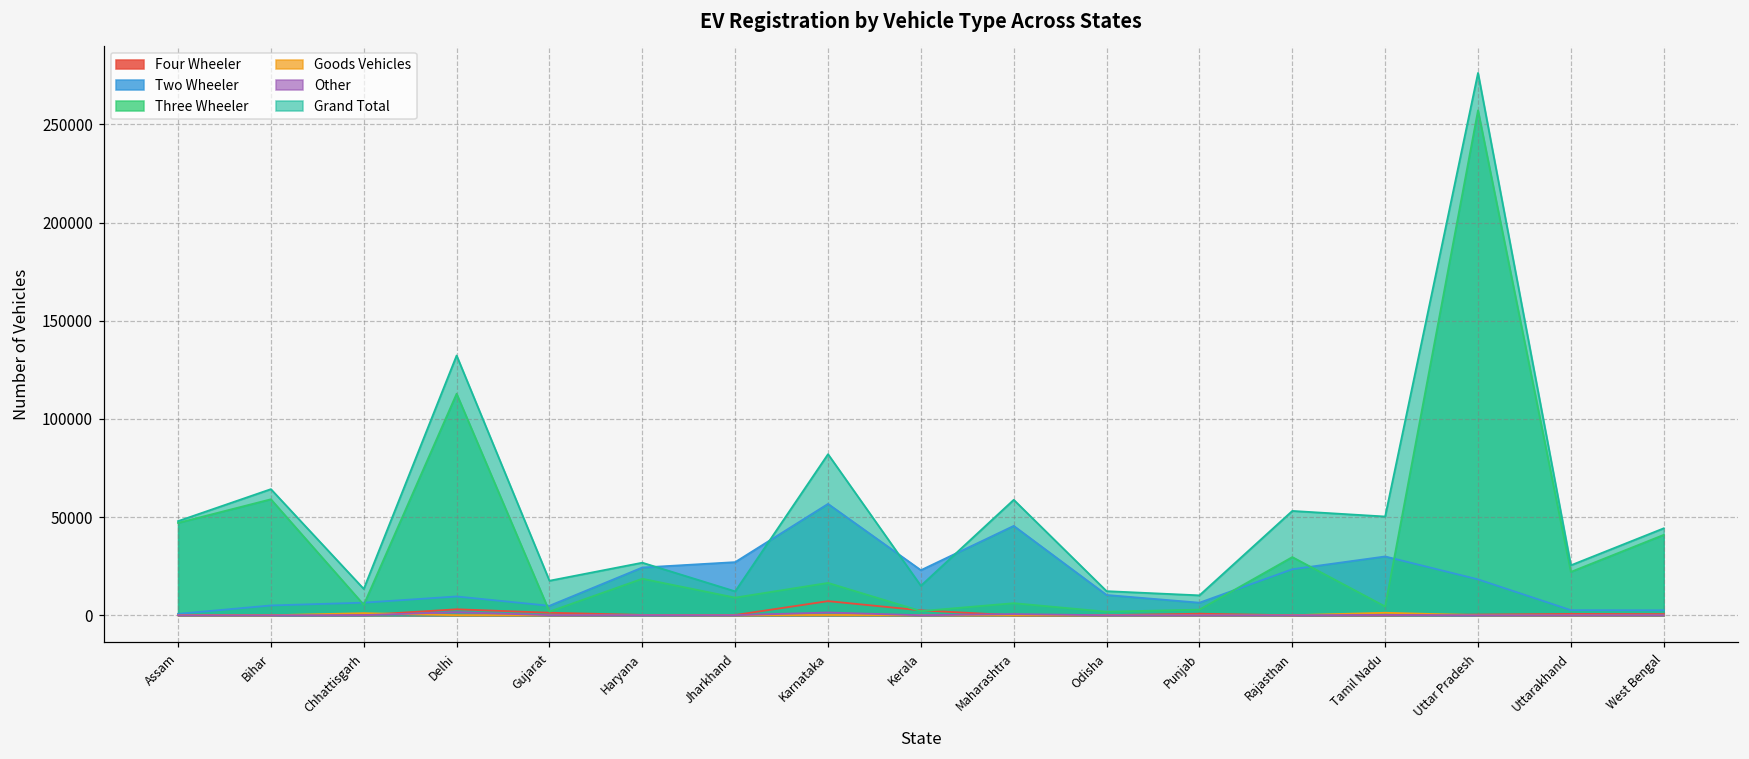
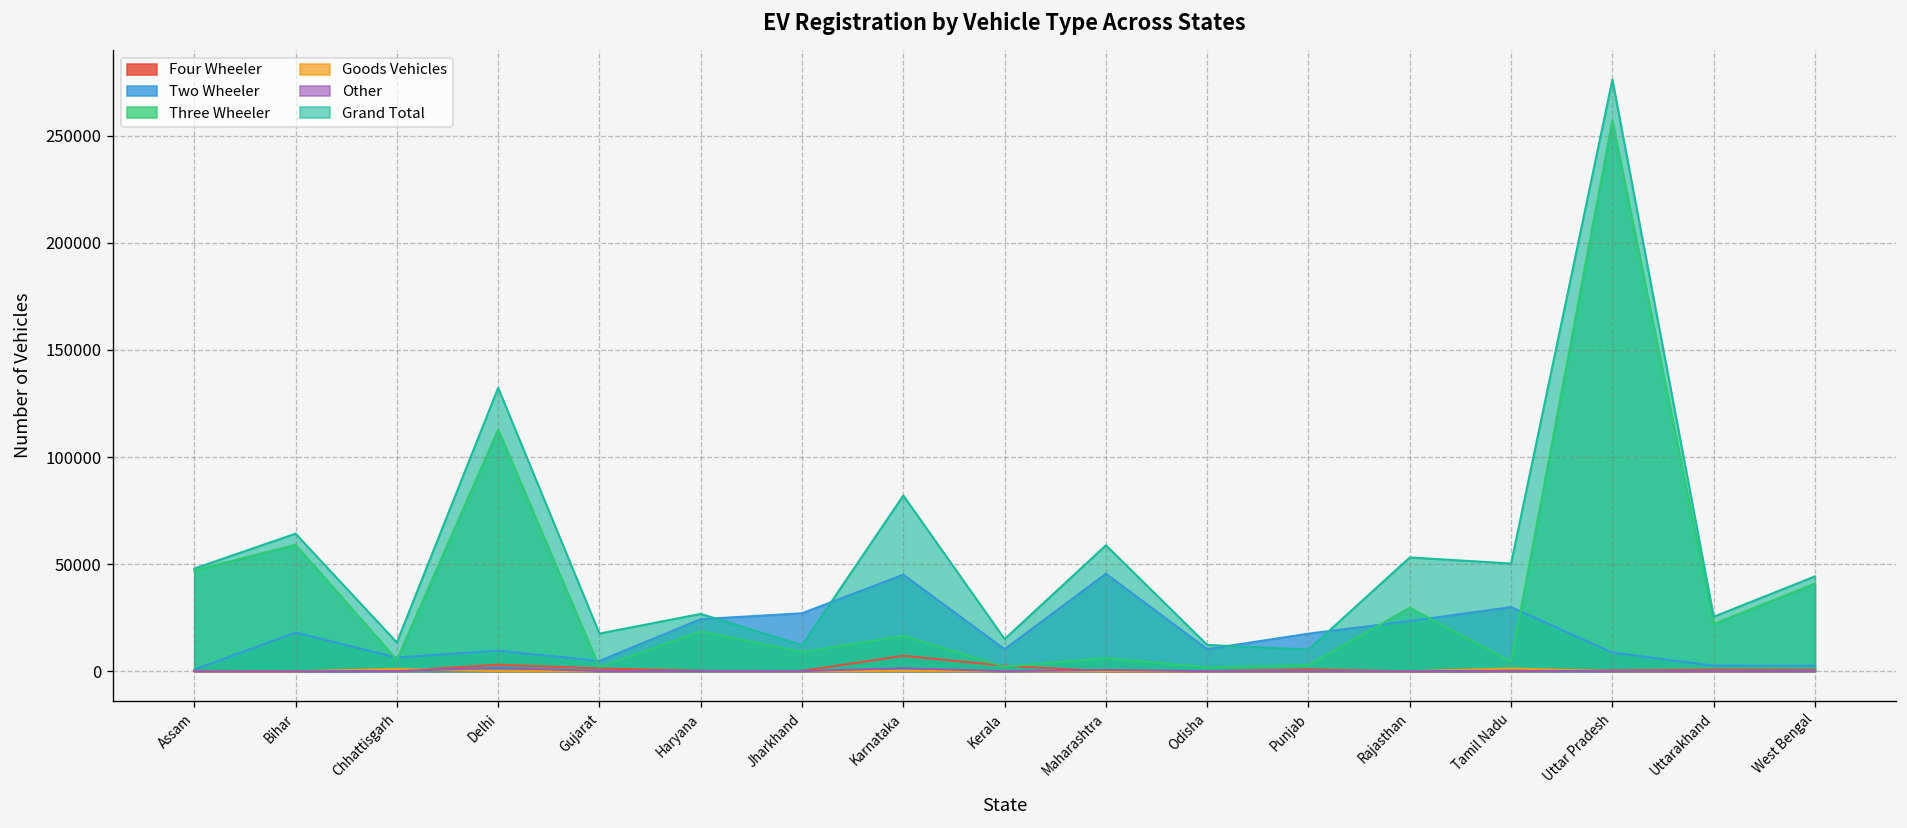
  {
    "Four Wheeler": {
      "Delhi": 3000,
      "Karnataka": 7000
    },
    "Two Wheeler": {
-     "Bihar": 5000,
+     "Bihar": 18000,
      "Delhi": 10000,
      "Gujarat": 5000,
      "Haryana": 24000,
      "Jharkhand": 27000,
-     "Karnataka": 57000,
-     "Kerala": 23000,
+     "Karnataka": 45000,
+     "Kerala": 10000,
      "Maharashtra": 46000,
      "Odisha": 10000,
-     "Punjab": 6000,
+     "Punjab": 18000,
      "Rajasthan": 23000,
      "Tamil Nadu": 30000,
-     "Uttar Pradesh": 18000,
+     "Uttar Pradesh": 9000,
      "Uttarakhand": 3000,
      "West Bengal": 3000
    },
    "Goods Vehicles": {
      "Delhi": 0
    },
    "Other": {
      "Delhi": 2000
    }
  }
